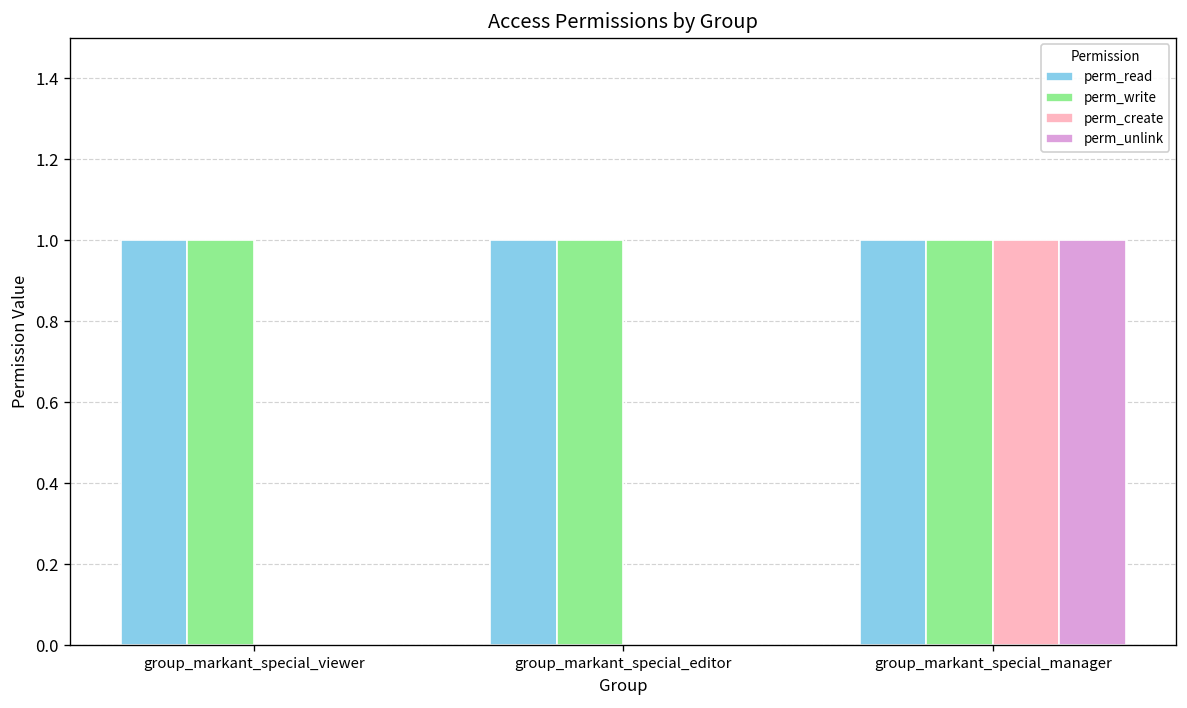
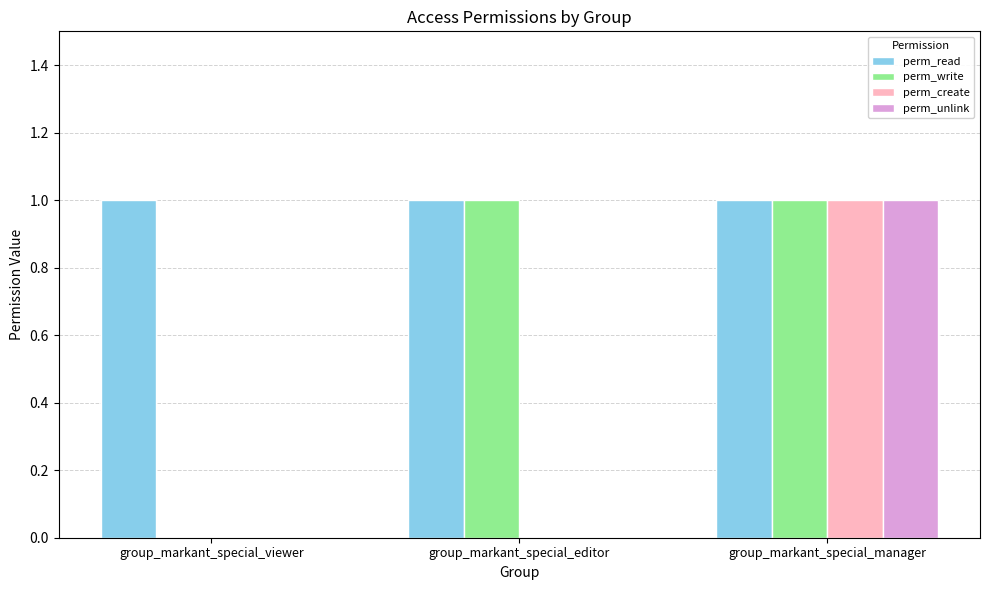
  {
    "perm_read": {
      "group_markant_special_viewer": 1,
      "group_markant_special_editor": 1,
      "group_markant_special_manager": 1
    },
    "perm_write": {
-     "group_markant_special_viewer": 1,
+     "group_markant_special_viewer": 0,
      "group_markant_special_editor": 1,
      "group_markant_special_manager": 1
    }
  }
